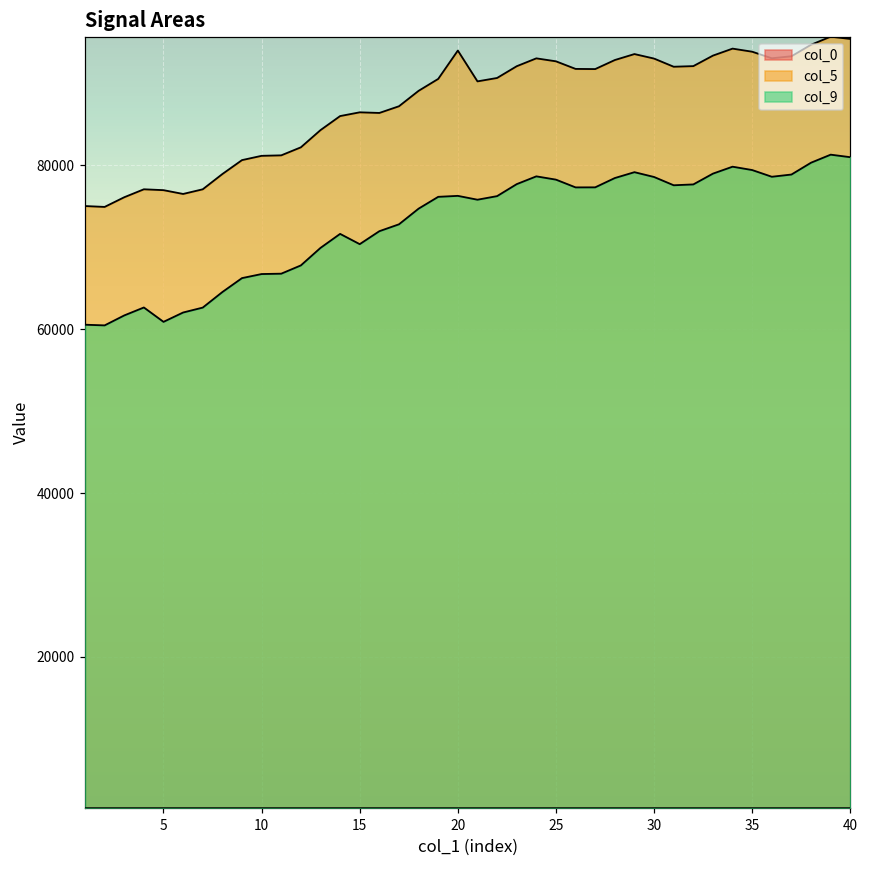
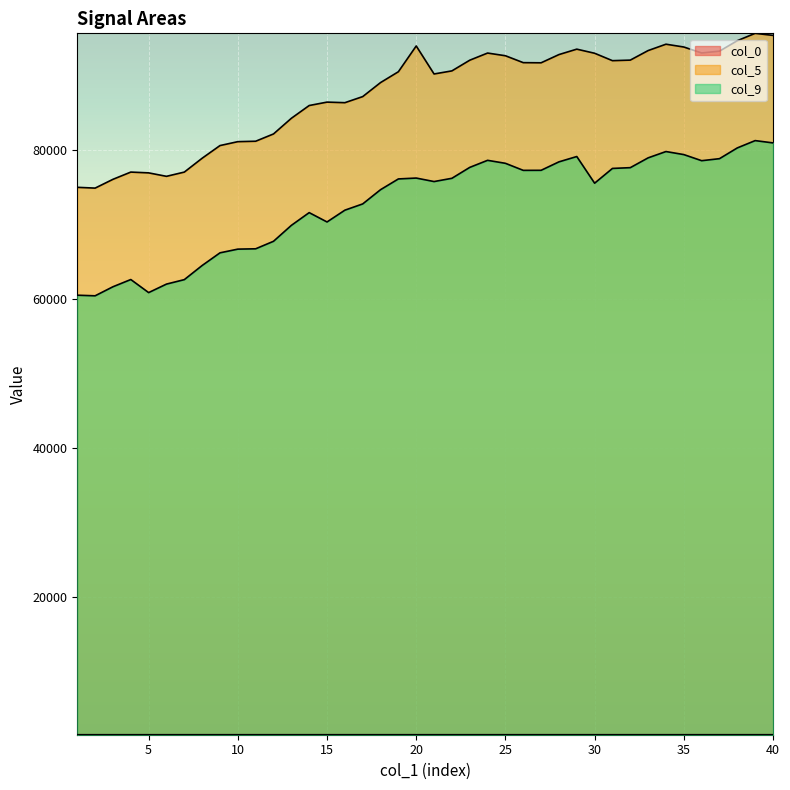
  {
    "col_0": {
      "5": 2000,
      "10": 2000,
      "15": 2000,
      "20": 2000,
      "25": 2000,
      "30": 2000,
      "35": 2000,
      "40": 2000
    },
    "col_5": {
      "5": 77000,
      "10": 81000,
      "15": 86000,
      "20": 94000,
      "25": 93000,
      "30": 93000,
      "35": 94000,
      "40": 95000
    },
    "col_9": {
      "5": 61000,
      "10": 67000,
      "15": 70000,
      "20": 76000,
      "25": 78000,
-     "30": 79000,
+     "30": 76000,
      "35": 79000,
      "40": 81000
    }
  }
